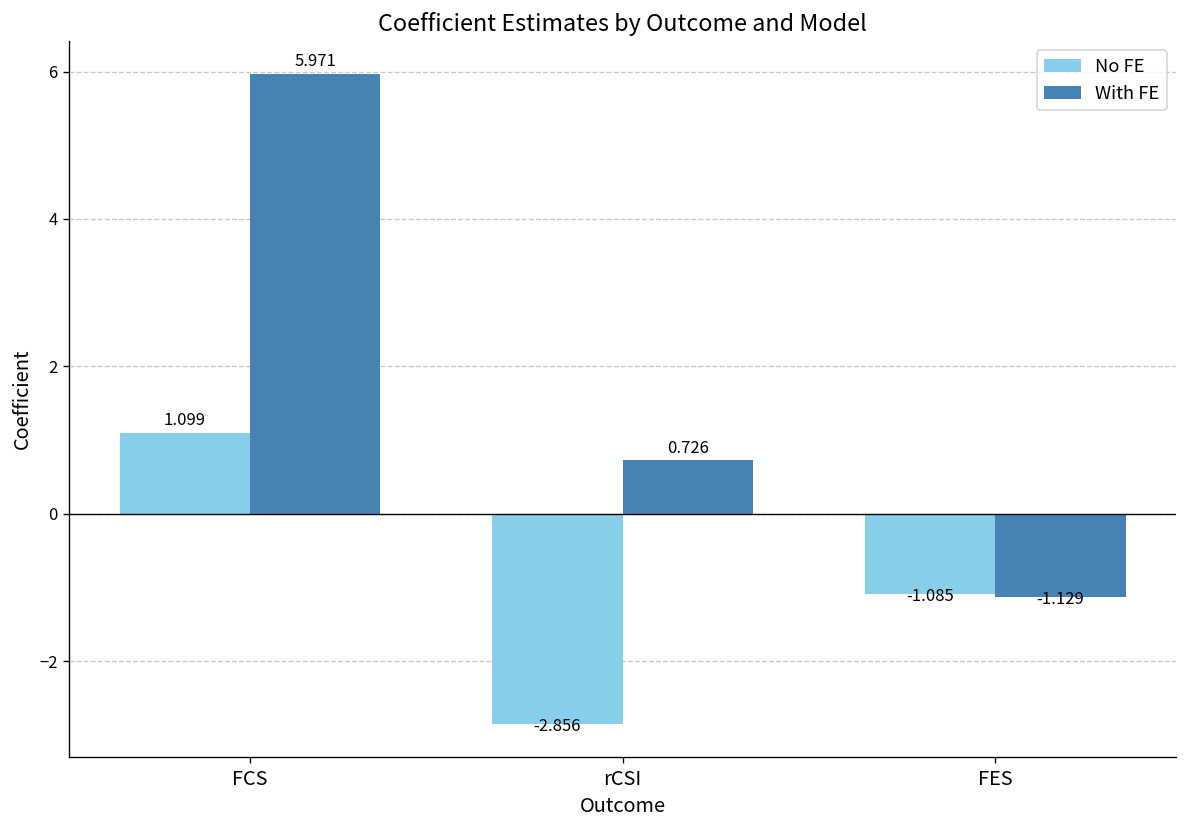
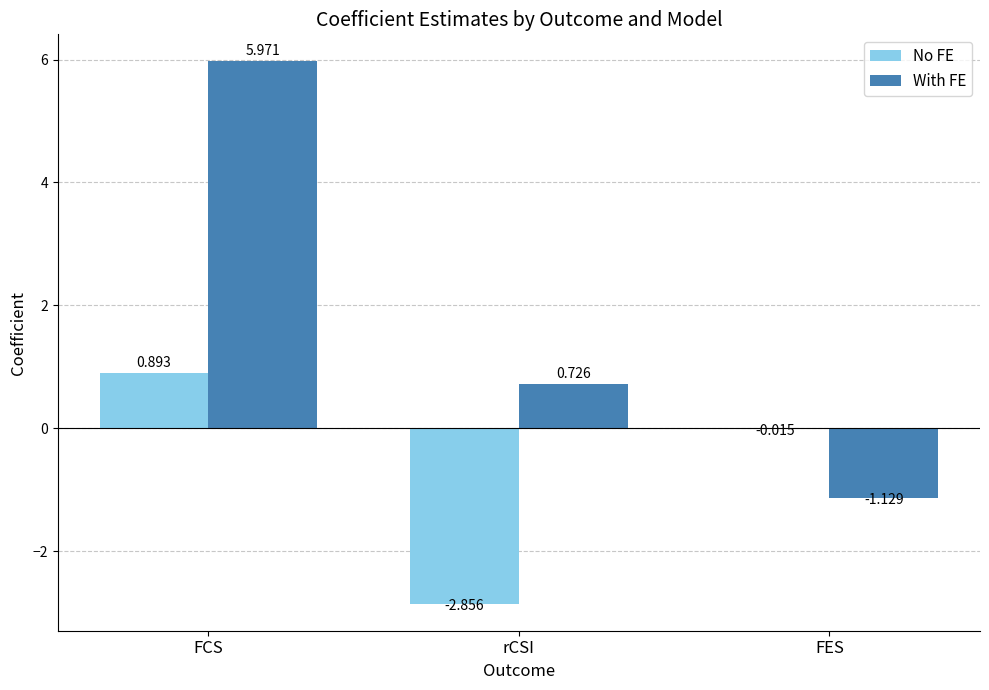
  {
    "No FE": {
-     "FCS": 1.099,
+     "FCS": 0.893,
      "rCSI": -2.856,
-     "FES": -1.085
+     "FES": -0.015
    },
    "With FE": {
      "FCS": 5.971,
      "rCSI": 0.726,
      "FES": -1.129
    }
  }
